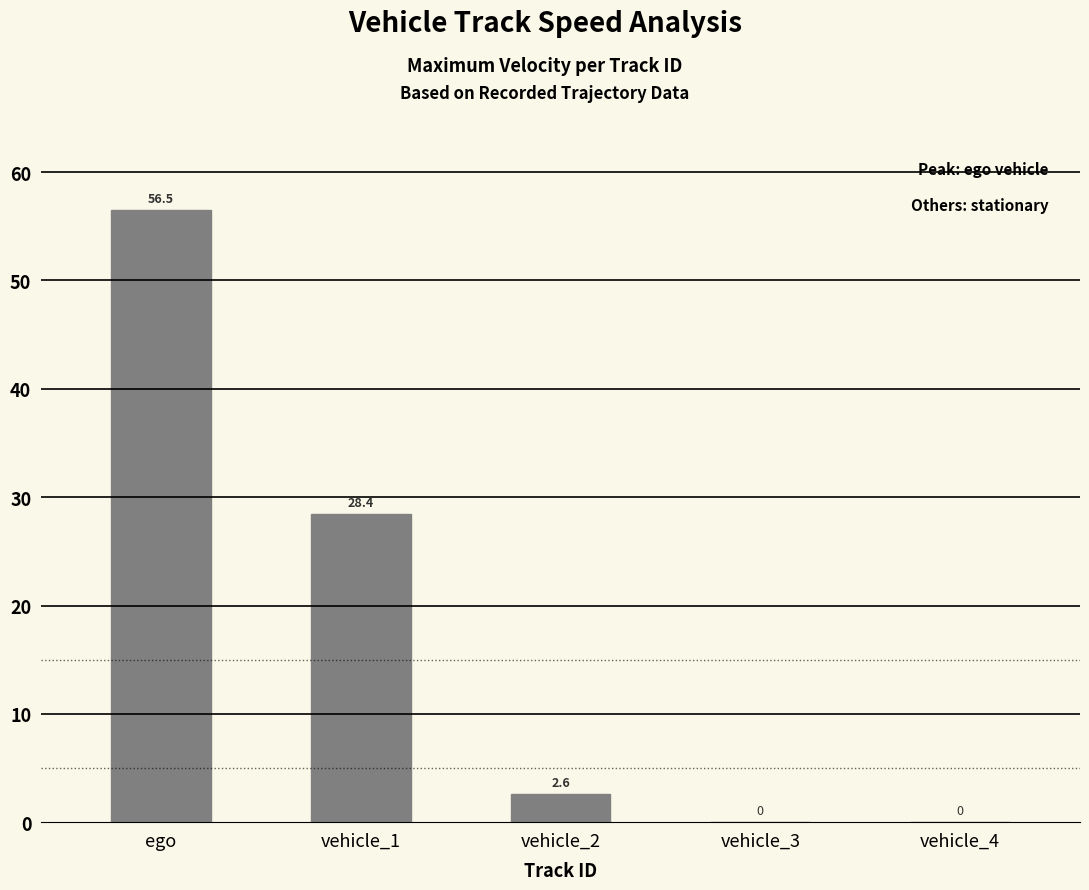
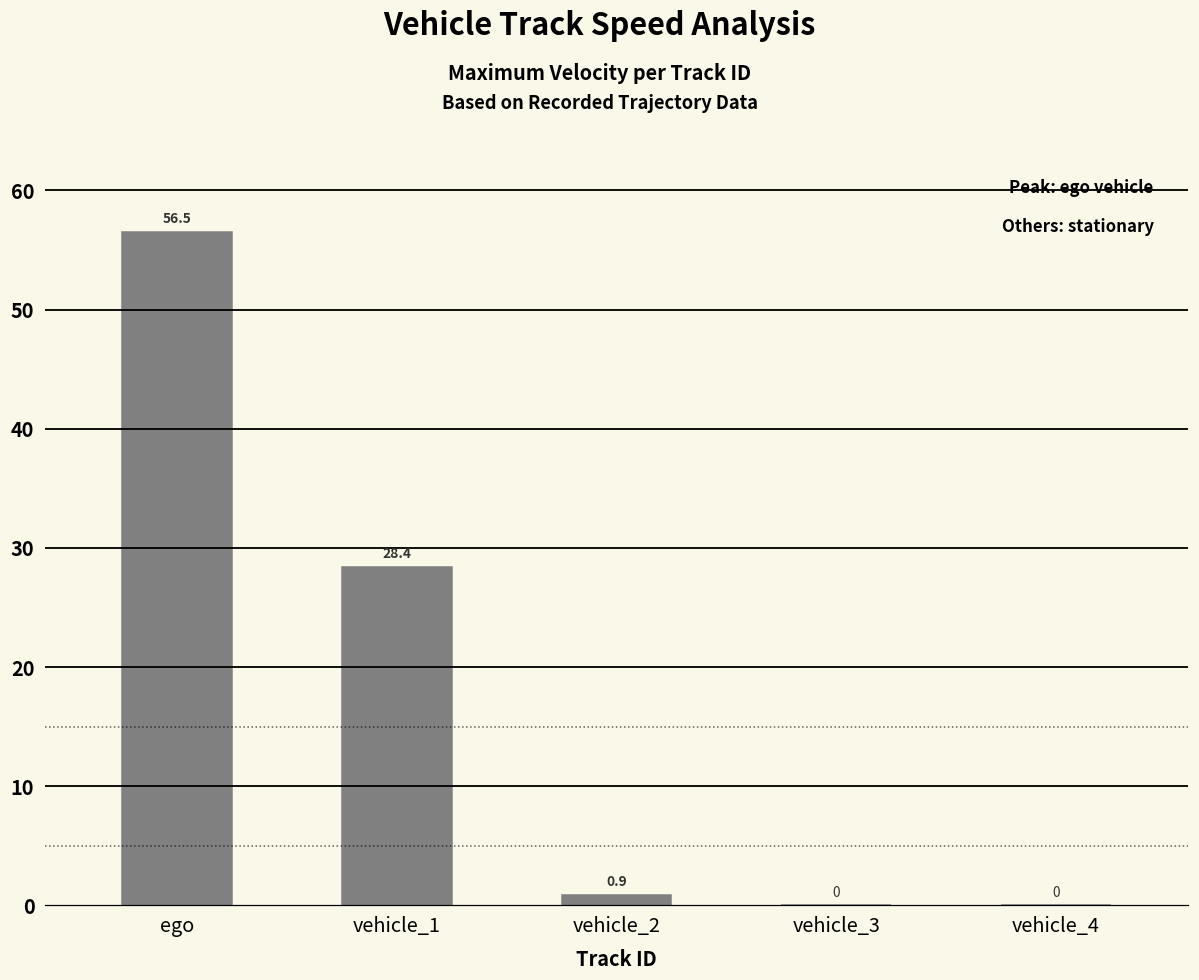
  {
    "ego": 56.5,
    "vehicle_1": 28.4,
-   "vehicle_2": 2.6,
+   "vehicle_2": 0.9,
    "vehicle_3": 0,
    "vehicle_4": 0
  }
